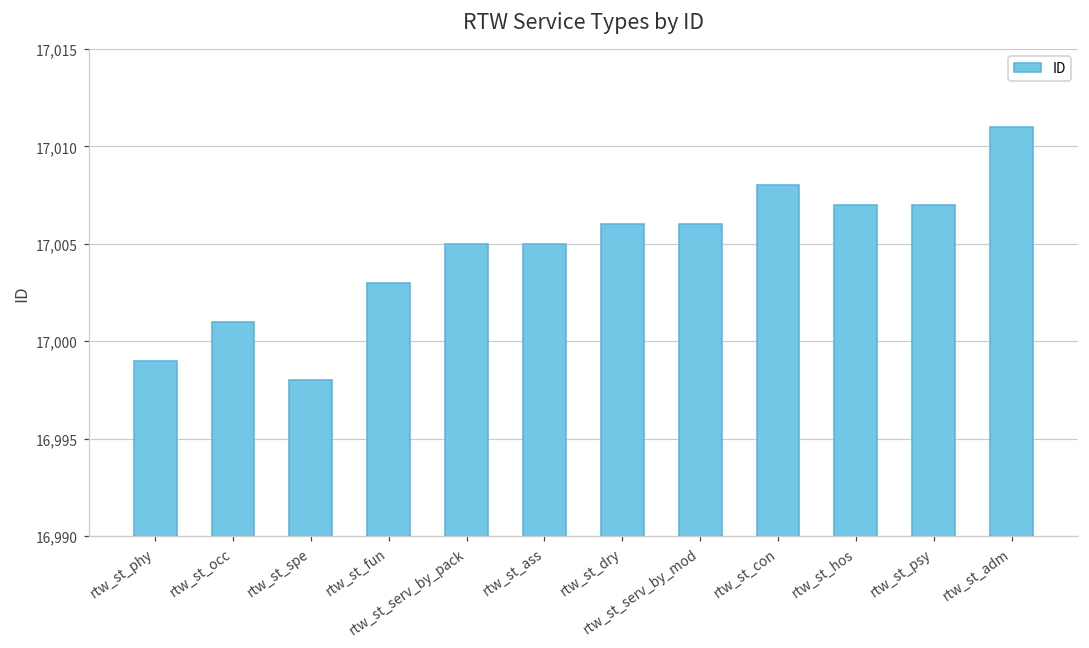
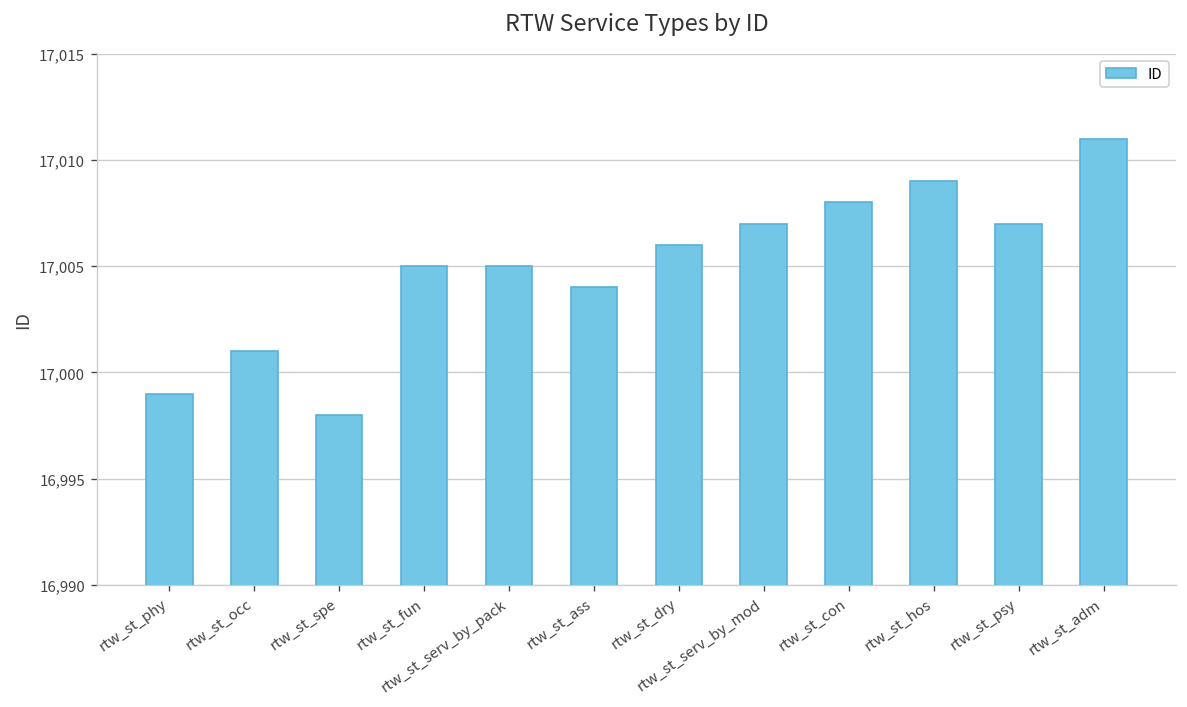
  {
    "rtw_st_phy": "16,999",
    "rtw_st_occ": "17,001",
    "rtw_st_spe": "16,998",
-   "rtw_st_fun": "17,003",
+   "rtw_st_fun": "17,005",
    "rtw_st_serv_by_pack": "17,005",
-   "rtw_st_ass": "17,005",
+   "rtw_st_ass": "17,004",
    "rtw_st_dry": "17,006",
-   "rtw_st_serv_by_mod": "17,006",
+   "rtw_st_serv_by_mod": "17,007",
    "rtw_st_con": "17,008",
-   "rtw_st_hos": "17,007",
+   "rtw_st_hos": "17,009",
    "rtw_st_psy": "17,007",
    "rtw_st_adm": "17,011"
  }
